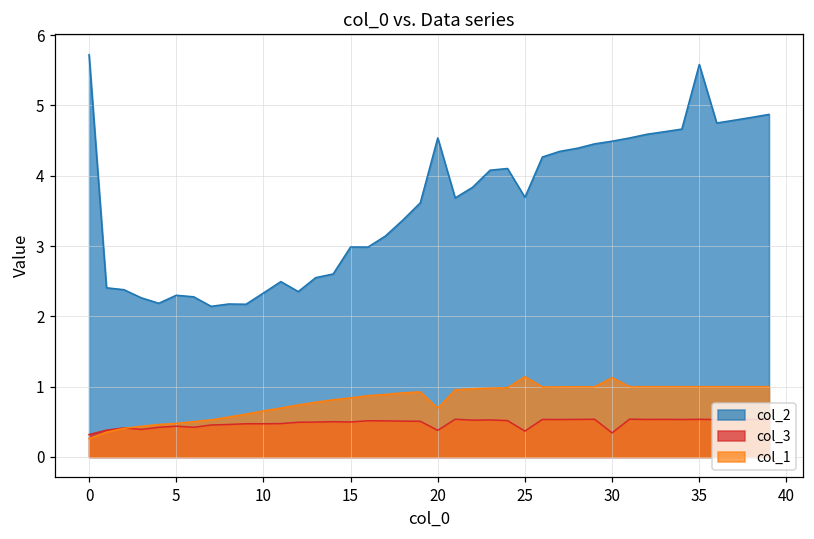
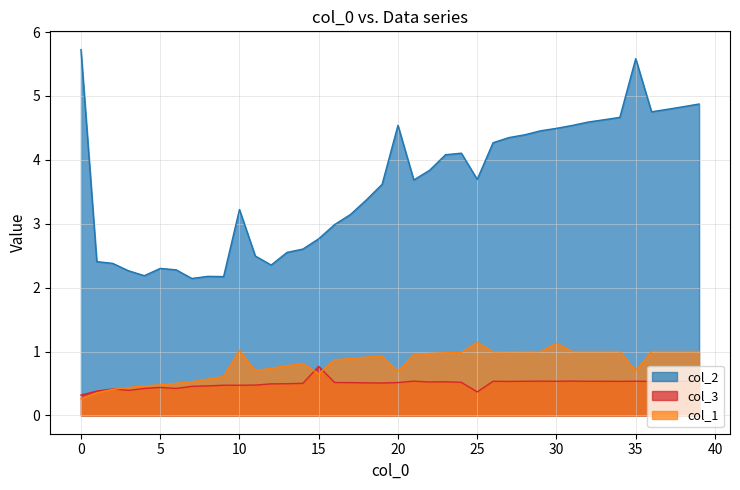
  {
    "col_2": {
      "0": 5.7,
      "5": 2.3,
-     "10": 2.3,
-     "15": 3.0,
+     "10": 3.2,
+     "15": 2.8,
      "20": 4.5,
      "25": 3.7,
      "30": 4.5,
      "35": 5.6
    },
    "col_3": {
      "0": 0.3,
      "10": 0.5,
-     "15": 0.5,
-     "20": 0.4,
+     "15": 0.8,
+     "20": 0.5,
      "25": 0.4,
-     "30": 0.3,
+     "30": 0.5,
      "35": 0.5
    },
    "col_1": {
      "0": 0.3,
-     "10": 0.7,
-     "15": 0.8,
+     "10": 1.0,
+     "15": 0.7,
      "20": 0.7,
      "25": 1.1,
      "30": 1.1,
-     "35": 1.0
+     "35": 0.7
    }
  }
